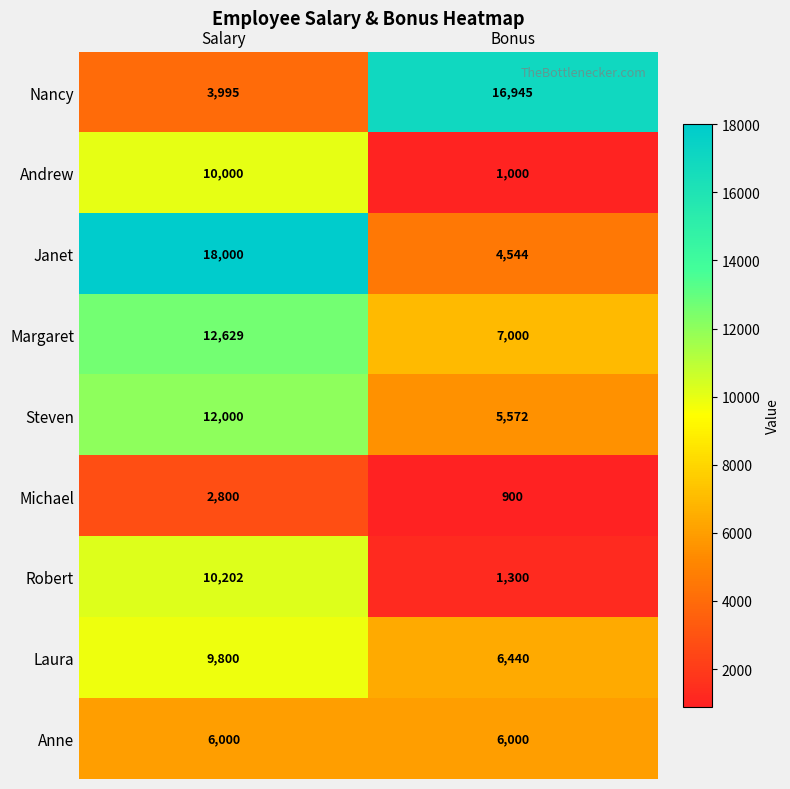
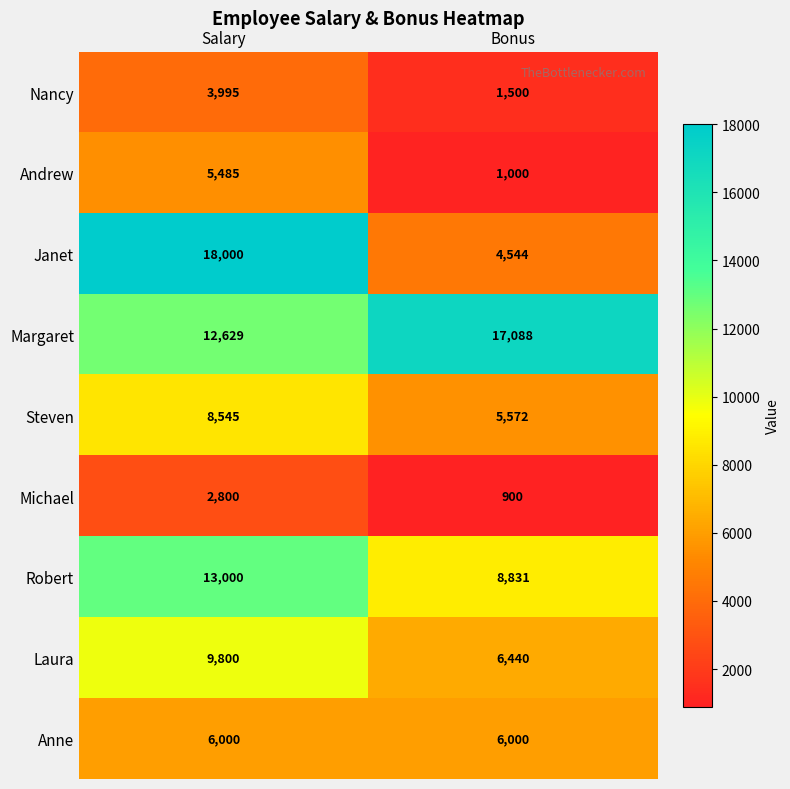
  {
    "Nancy": {
      "Salary": "3,995",
-     "Bonus": "16,945"
+     "Bonus": "1,500"
    },
    "Andrew": {
-     "Salary": "10,000",
+     "Salary": "5,485",
      "Bonus": "1,000"
    },
    "Janet": {
      "Salary": "18,000",
      "Bonus": "4,544"
    },
    "Margaret": {
      "Salary": "12,629",
-     "Bonus": "7,000"
+     "Bonus": "17,088"
    },
    "Steven": {
-     "Salary": "12,000",
+     "Salary": "8,545",
      "Bonus": "5,572"
    },
    "Michael": {
      "Salary": "2,800",
      "Bonus": "900"
    },
    "Robert": {
-     "Salary": "10,202",
-     "Bonus": "1,300"
+     "Salary": "13,000",
+     "Bonus": "8,831"
    },
    "Laura": {
      "Salary": "9,800",
      "Bonus": "6,440"
    },
    "Anne": {
      "Salary": "6,000",
      "Bonus": "6,000"
    }
  }
